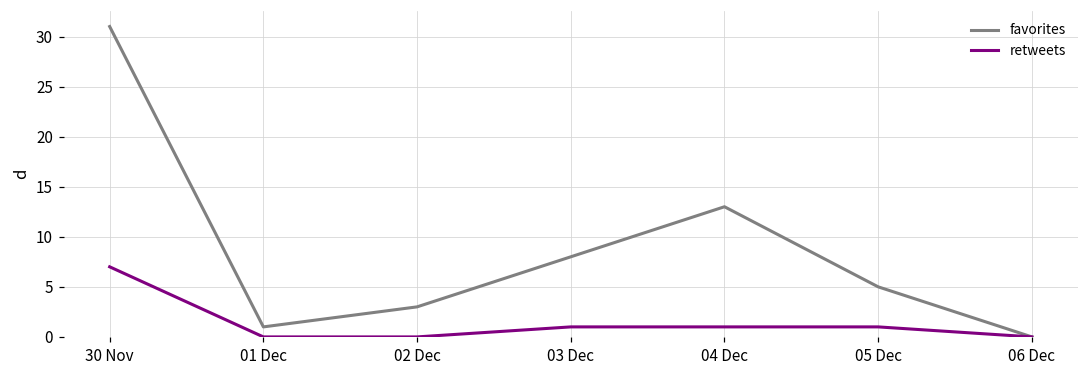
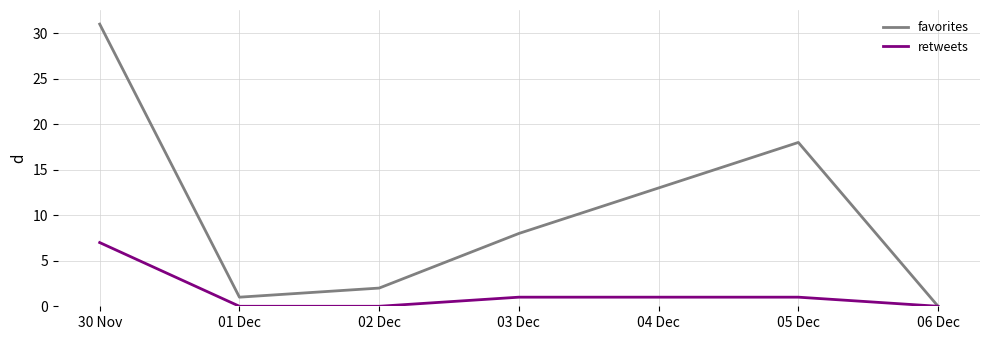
  {
    "favorites": {
      "30 Nov": 31,
      "01 Dec": 1,
-     "02 Dec": 3,
+     "02 Dec": 2,
      "03 Dec": 8,
      "04 Dec": 13,
-     "05 Dec": 5
+     "05 Dec": 18
    },
    "retweets": {
      "30 Nov": 7,
      "01 Dec": 0,
      "02 Dec": 0,
      "03 Dec": 1,
      "04 Dec": 1,
      "05 Dec": 1
    }
  }
